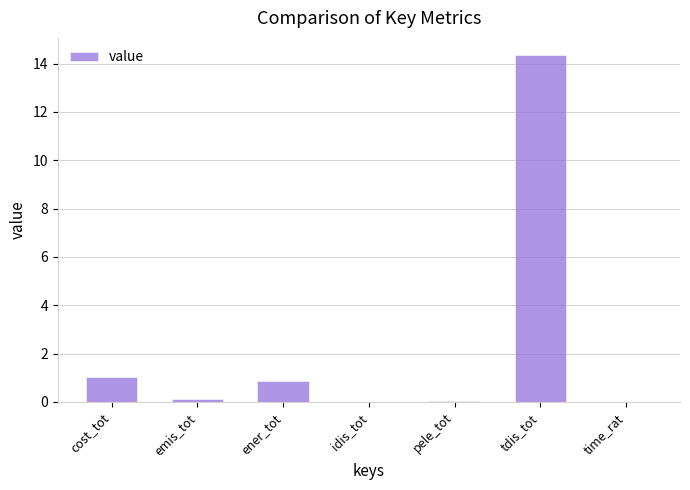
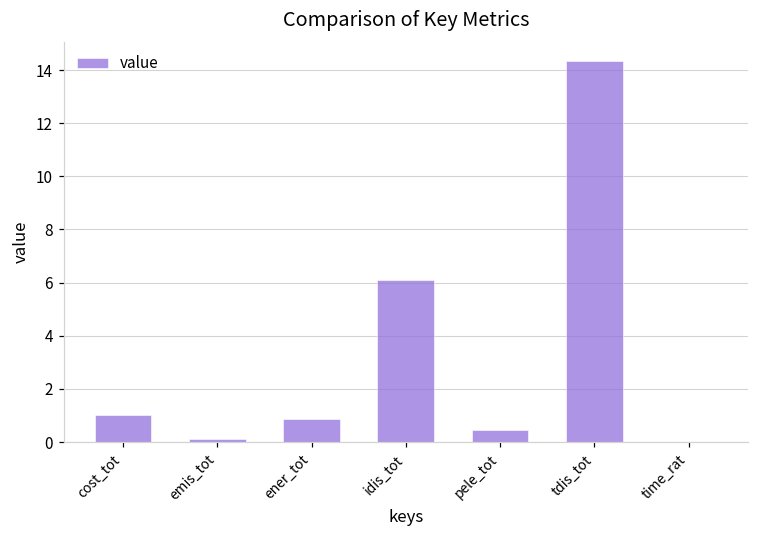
  {
    "cost_tot": 1.0,
    "emis_tot": 0.1,
    "ener_tot": 0.9,
-   "idis_tot": 0.0,
-   "pele_tot": 0.0,
+   "idis_tot": 6.1,
+   "pele_tot": 0.5,
    "tdis_tot": 14.3
  }
